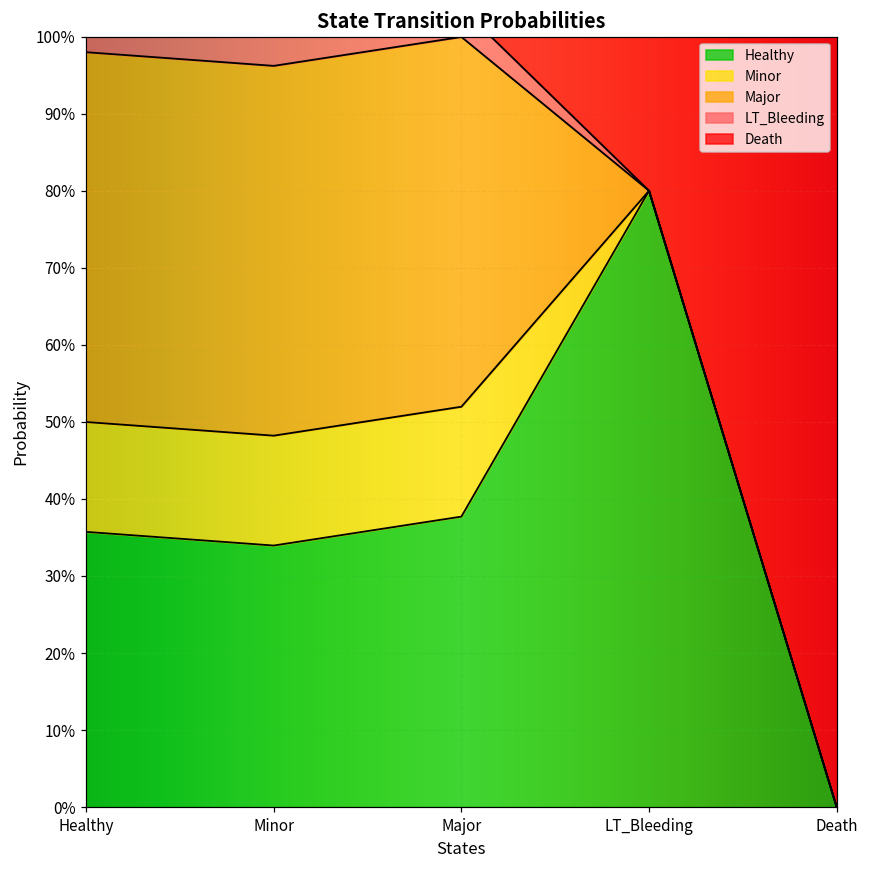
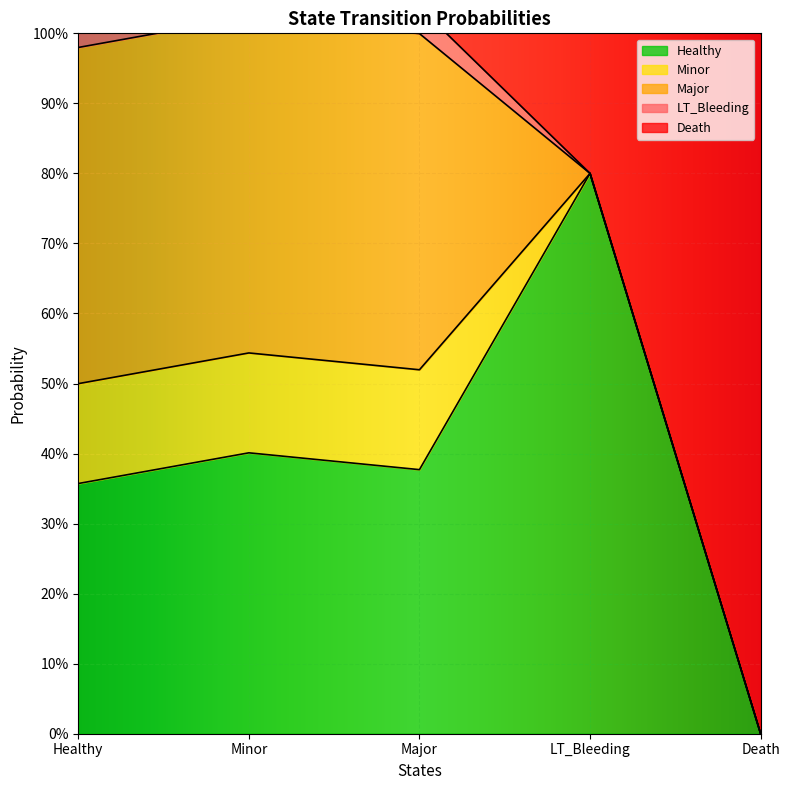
  {
    "Healthy": {
      "Healthy": "36%",
-     "Minor": "34%",
+     "Minor": "40%",
      "Major": "38%"
    },
    "Death": {
      "Death": "100%"
    }
  }
